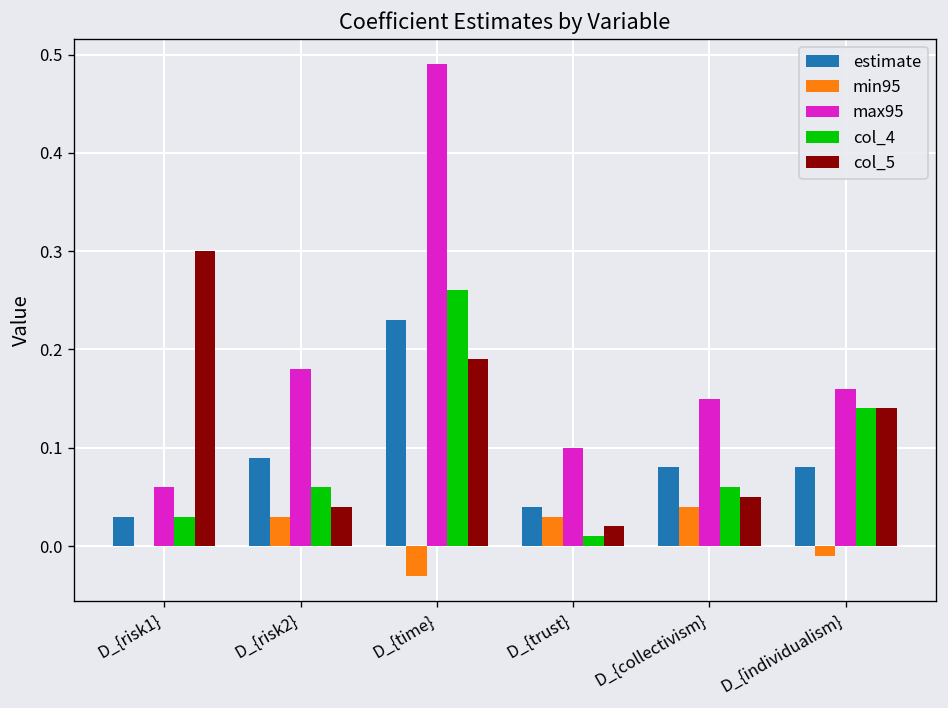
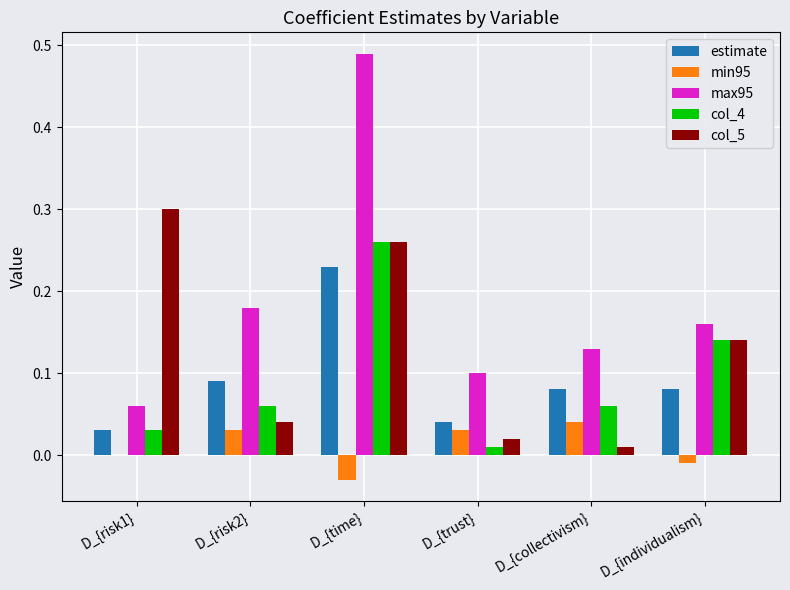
  {
    "estimate": {
      "D_{risk1}": 0.03,
      "D_{risk2}": 0.09,
      "D_{time}": 0.23,
      "D_{trust}": 0.04,
      "D_{collectivism}": 0.08,
      "D_{individualism}": 0.08
    },
    "min95": {
      "D_{risk1}": 0.00,
      "D_{risk2}": 0.03,
      "D_{time}": -0.03,
      "D_{trust}": 0.03,
      "D_{collectivism}": 0.04,
      "D_{individualism}": -0.01
    },
    "max95": {
      "D_{risk1}": 0.06,
      "D_{risk2}": 0.18,
      "D_{time}": 0.49,
      "D_{trust}": 0.10,
-     "D_{collectivism}": 0.15,
+     "D_{collectivism}": 0.13,
      "D_{individualism}": 0.16
    },
    "col_4": {
      "D_{risk1}": 0.03,
      "D_{risk2}": 0.06,
      "D_{time}": 0.26,
      "D_{trust}": 0.01,
      "D_{collectivism}": 0.06,
      "D_{individualism}": 0.14
    },
    "col_5": {
      "D_{risk1}": 0.30,
      "D_{risk2}": 0.04,
-     "D_{time}": 0.19,
+     "D_{time}": 0.26,
      "D_{trust}": 0.02,
-     "D_{collectivism}": 0.05,
+     "D_{collectivism}": 0.01,
      "D_{individualism}": 0.14
    }
  }
